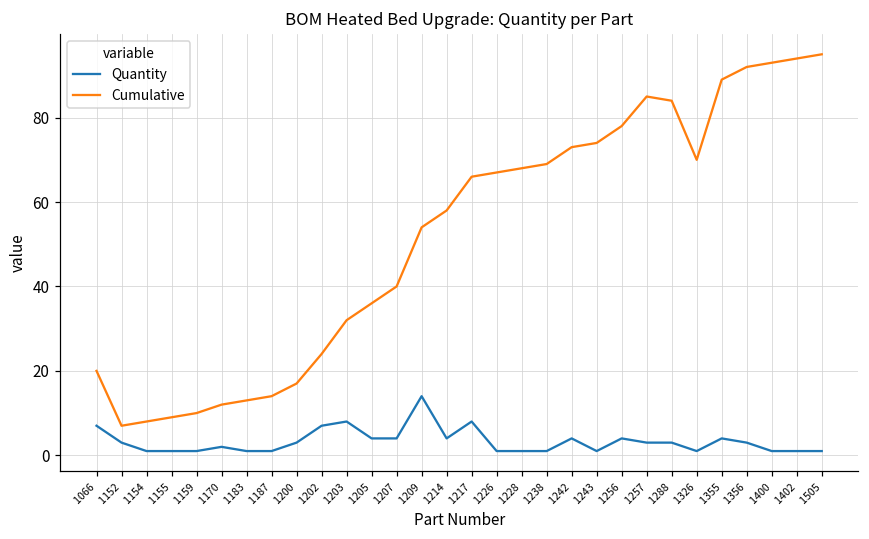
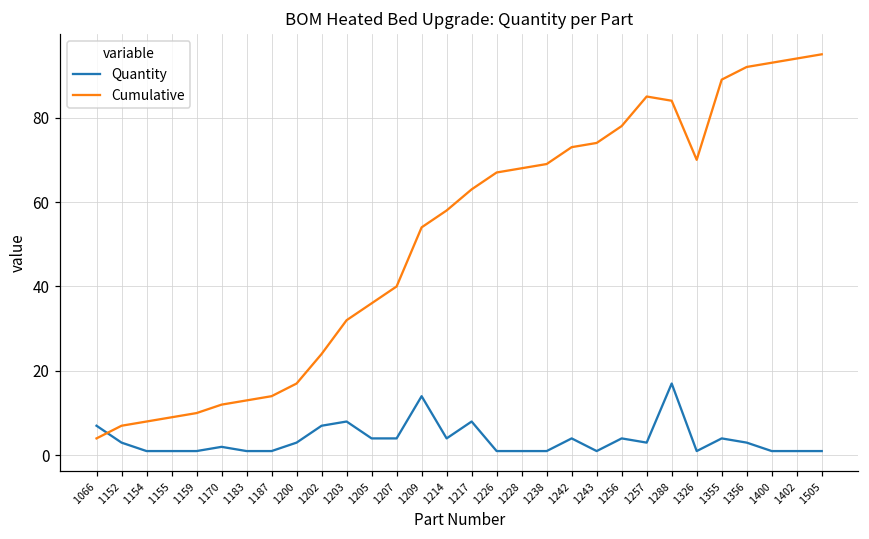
  {
    "Quantity": {
      "1066": 7,
      "1152": 3,
      "1154": 1,
      "1155": 1,
      "1159": 1,
      "1170": 2,
      "1183": 1,
      "1187": 1,
      "1200": 3,
      "1202": 7,
      "1203": 8,
      "1205": 4,
      "1207": 4,
      "1209": 14,
      "1214": 4,
      "1217": 8,
      "1226": 1,
      "1228": 1,
      "1238": 1,
      "1242": 4,
      "1243": 1,
      "1256": 4,
      "1257": 3,
-     "1288": 3,
+     "1288": 17,
      "1326": 1,
      "1355": 4,
      "1356": 3,
      "1400": 1,
      "1402": 1,
      "1505": 1
    },
    "Cumulative": {
-     "1066": 20,
+     "1066": 4,
      "1152": 7,
      "1154": 8,
      "1155": 9,
      "1159": 10,
      "1170": 12,
      "1183": 13,
      "1187": 14,
      "1200": 17,
      "1202": 24,
      "1203": 32,
      "1205": 36,
      "1207": 40,
      "1209": 54,
      "1214": 58,
-     "1217": 66,
+     "1217": 63,
      "1226": 67,
      "1228": 68,
      "1238": 69,
      "1242": 73,
      "1243": 74,
      "1256": 78,
      "1257": 85,
      "1288": 84,
      "1326": 70,
      "1355": 89,
      "1356": 92,
      "1400": 93,
      "1402": 94,
      "1505": 95
    }
  }
